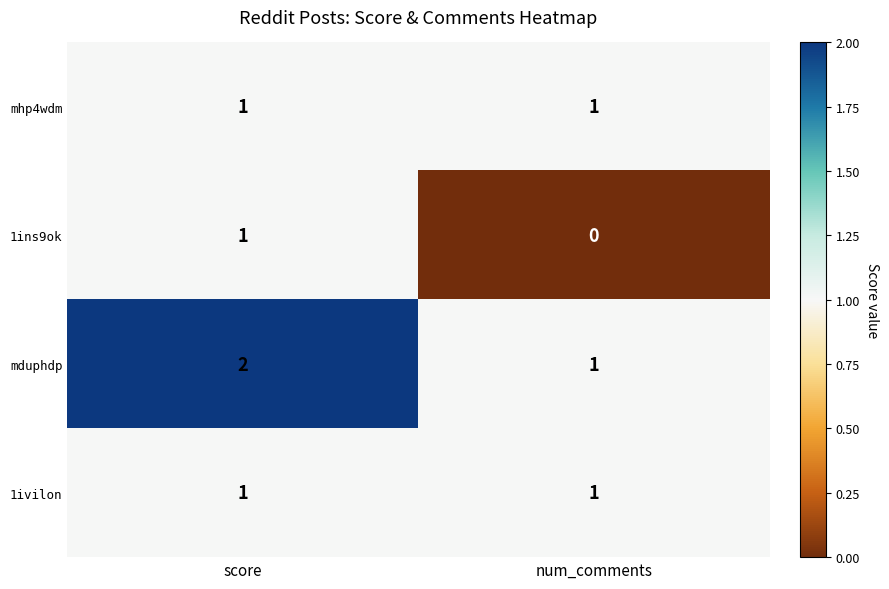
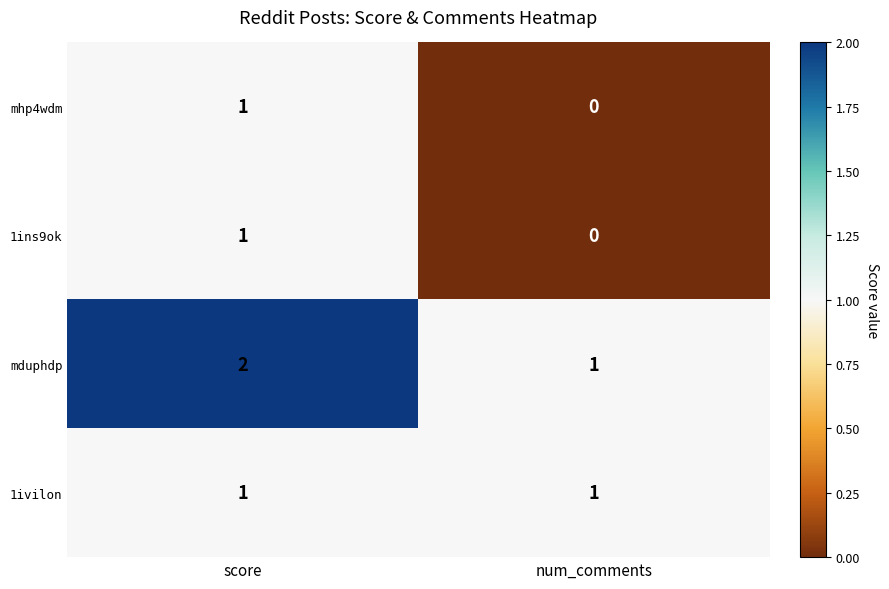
  {
    "mhp4wdm": {
      "score": 1,
-     "num_comments": 1
+     "num_comments": 0
    },
    "1ins9ok": {
      "score": 1,
      "num_comments": 0
    },
    "mduphdp": {
      "score": 2,
      "num_comments": 1
    },
    "1ivilon": {
      "score": 1,
      "num_comments": 1
    }
  }
